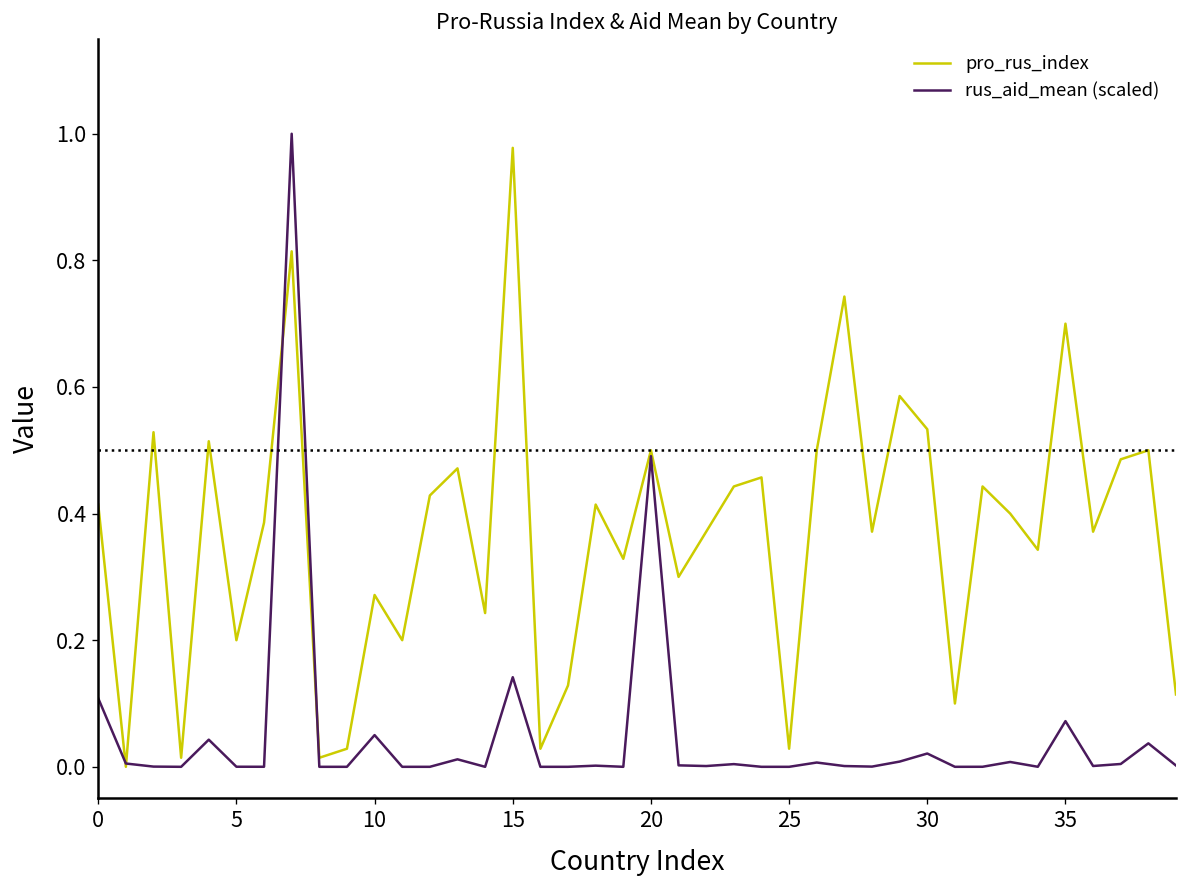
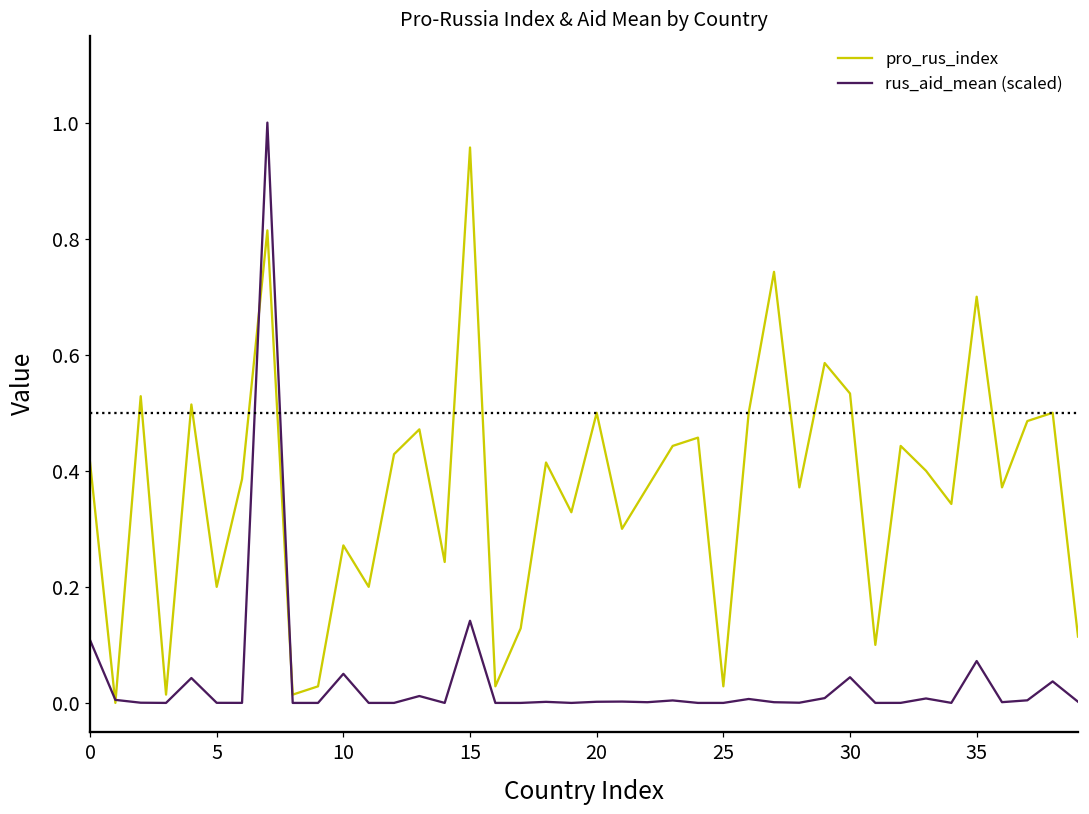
  {
    "pro_rus_index": {
      "0": 0.41,
      "5": 0.20,
      "10": 0.27,
-     "15": 0.98,
+     "15": 0.96,
      "20": 0.50,
      "25": 0.03,
      "30": 0.53,
      "35": 0.70
    },
    "rus_aid_mean (scaled)": {
      "0": 0.11,
      "5": 0.00,
      "10": 0.05,
      "15": 0.14,
-     "20": 0.49,
+     "20": 0.00,
      "25": 0.00,
-     "30": 0.02,
+     "30": 0.04,
      "35": 0.07
    }
  }
